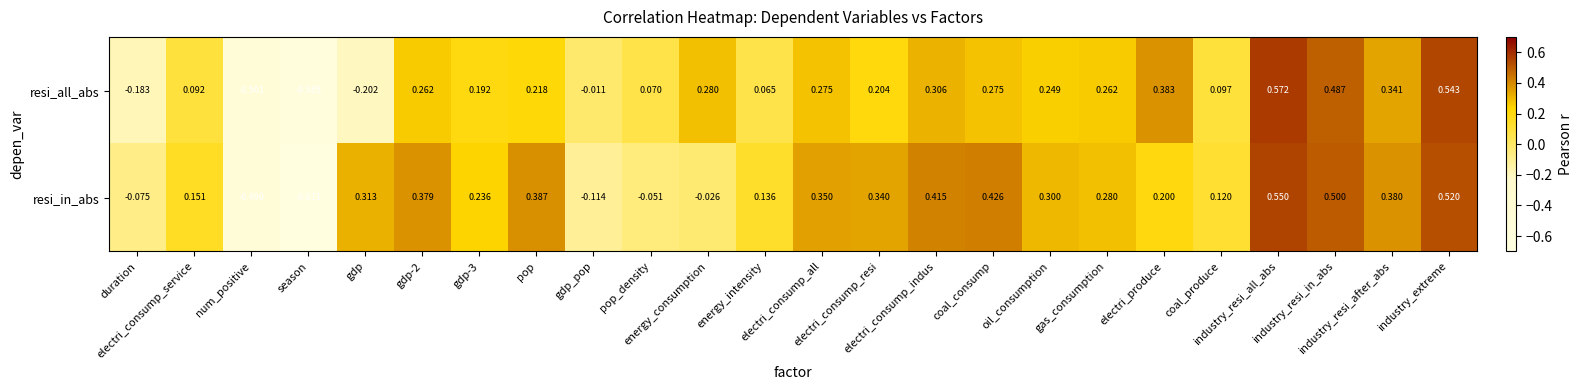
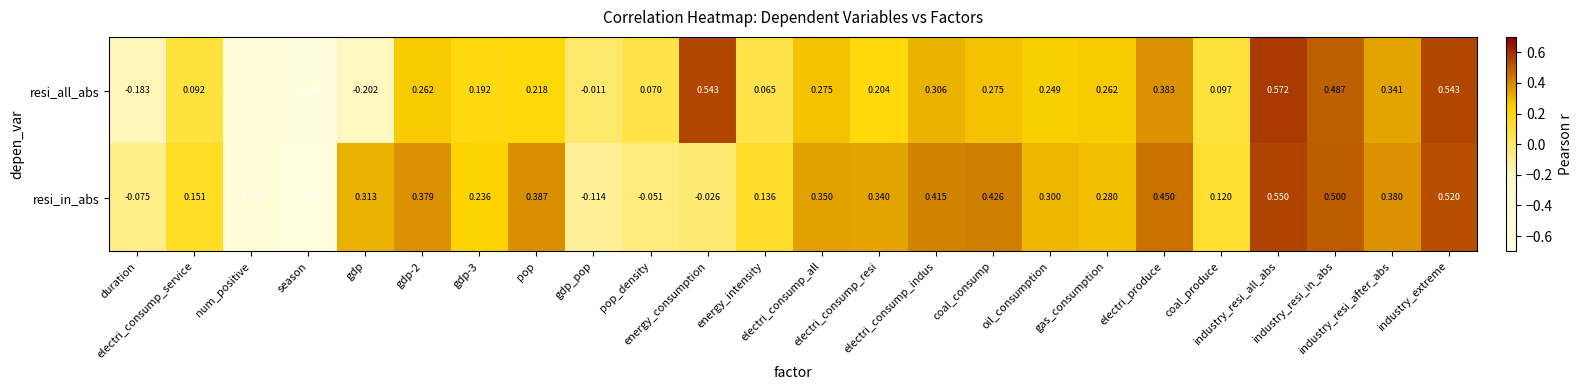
  {
    "resi_all_abs": {
      "duration": -0.183,
      "electri_consump_service": 0.092,
      "gdp": -0.202,
      "gdp-2": 0.262,
      "gdp-3": 0.192,
      "pop": 0.218,
      "gdp_pop": -0.011,
      "pop_density": 0.070,
-     "energy_consumption": 0.280,
+     "energy_consumption": 0.543,
      "energy_intensity": 0.065,
      "electri_consump_all": 0.275,
      "electri_consump_resi": 0.204,
      "electri_consump_indus": 0.306,
      "coal_consump": 0.275,
      "oil_consumption": 0.249,
      "gas_consumption": 0.262,
      "electri_produce": 0.383,
      "coal_produce": 0.097,
      "industry_resi_all_abs": 0.572,
      "industry_resi_in_abs": 0.487,
      "industry_resi_after_abs": 0.341,
      "industry_extreme": 0.543
    },
    "resi_in_abs": {
      "duration": -0.075,
      "electri_consump_service": 0.151,
      "gdp": 0.313,
      "gdp-2": 0.379,
      "gdp-3": 0.236,
      "pop": 0.387,
      "gdp_pop": -0.114,
      "pop_density": -0.051,
      "energy_consumption": -0.026,
      "energy_intensity": 0.136,
      "electri_consump_all": 0.350,
      "electri_consump_resi": 0.340,
      "electri_consump_indus": 0.415,
      "coal_consump": 0.426,
      "oil_consumption": 0.300,
      "gas_consumption": 0.280,
-     "electri_produce": 0.200,
+     "electri_produce": 0.450,
      "coal_produce": 0.120,
      "industry_resi_all_abs": 0.550,
      "industry_resi_in_abs": 0.500,
      "industry_resi_after_abs": 0.380,
      "industry_extreme": 0.520
    }
  }
